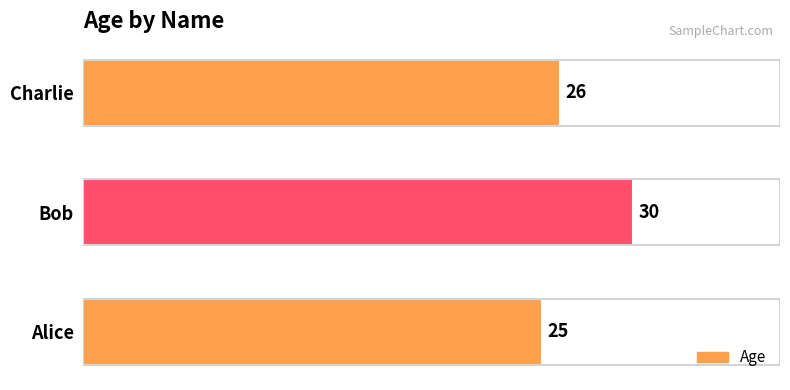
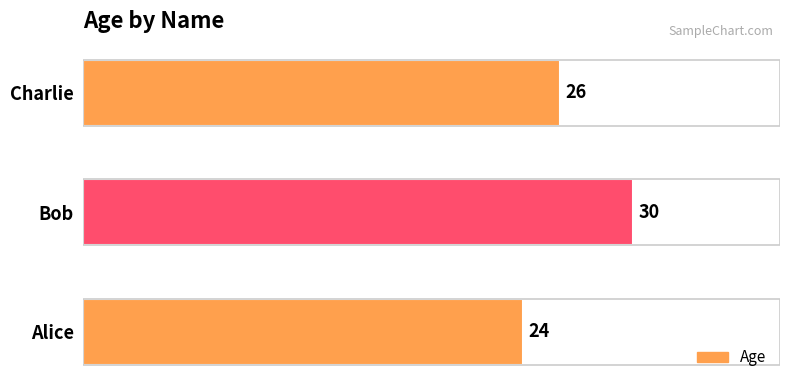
  {
    "Charlie": 26,
    "Bob": 30,
-   "Alice": 25
+   "Alice": 24
  }
